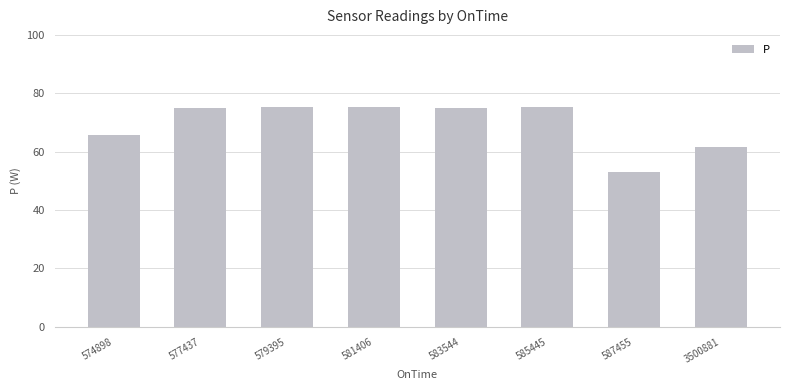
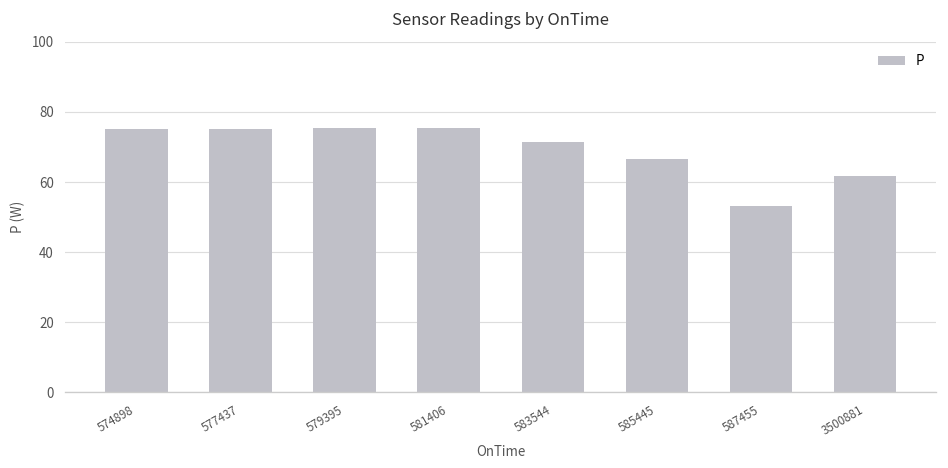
  {
-   "574898": 66,
+   "574898": 75,
    "577437": 75,
    "579395": 75,
    "581406": 75,
-   "583544": 75,
-   "585445": 75,
+   "583544": 72,
+   "585445": 67,
    "587455": 53,
    "3500881": 62
  }
